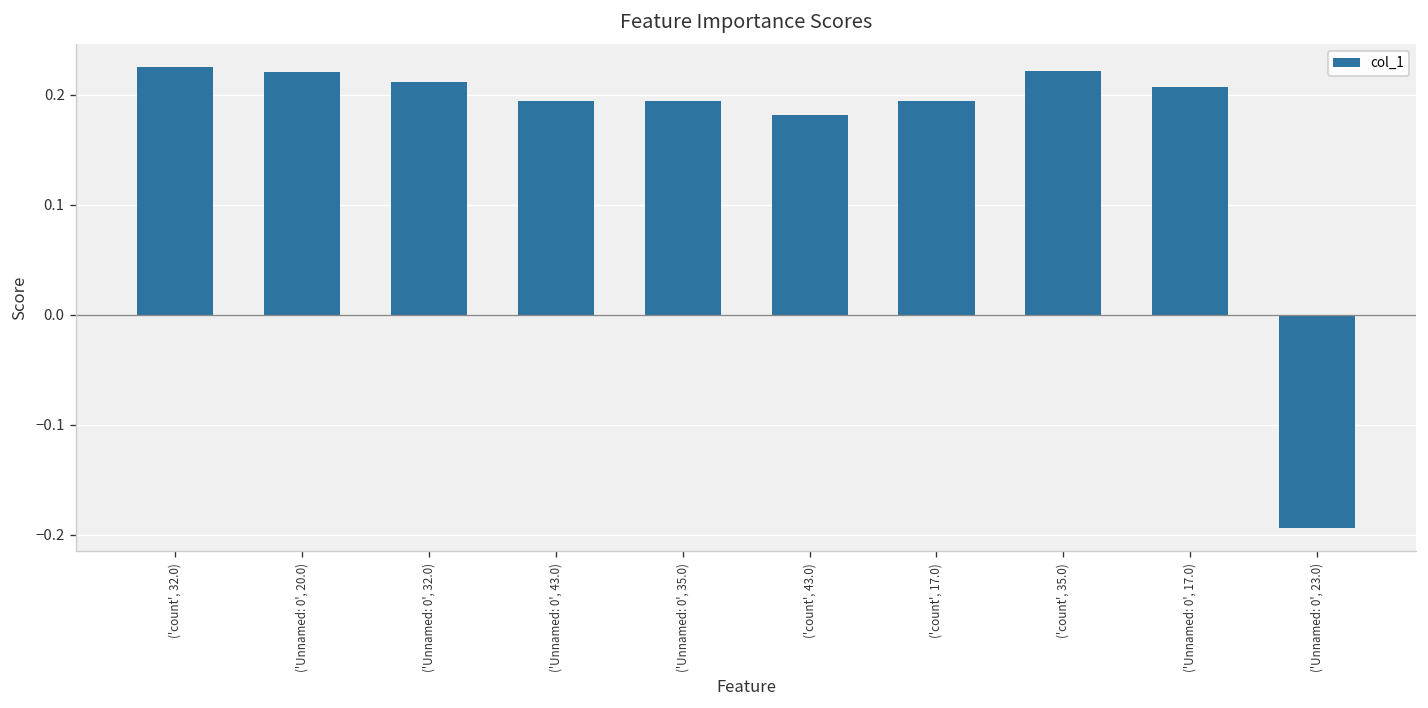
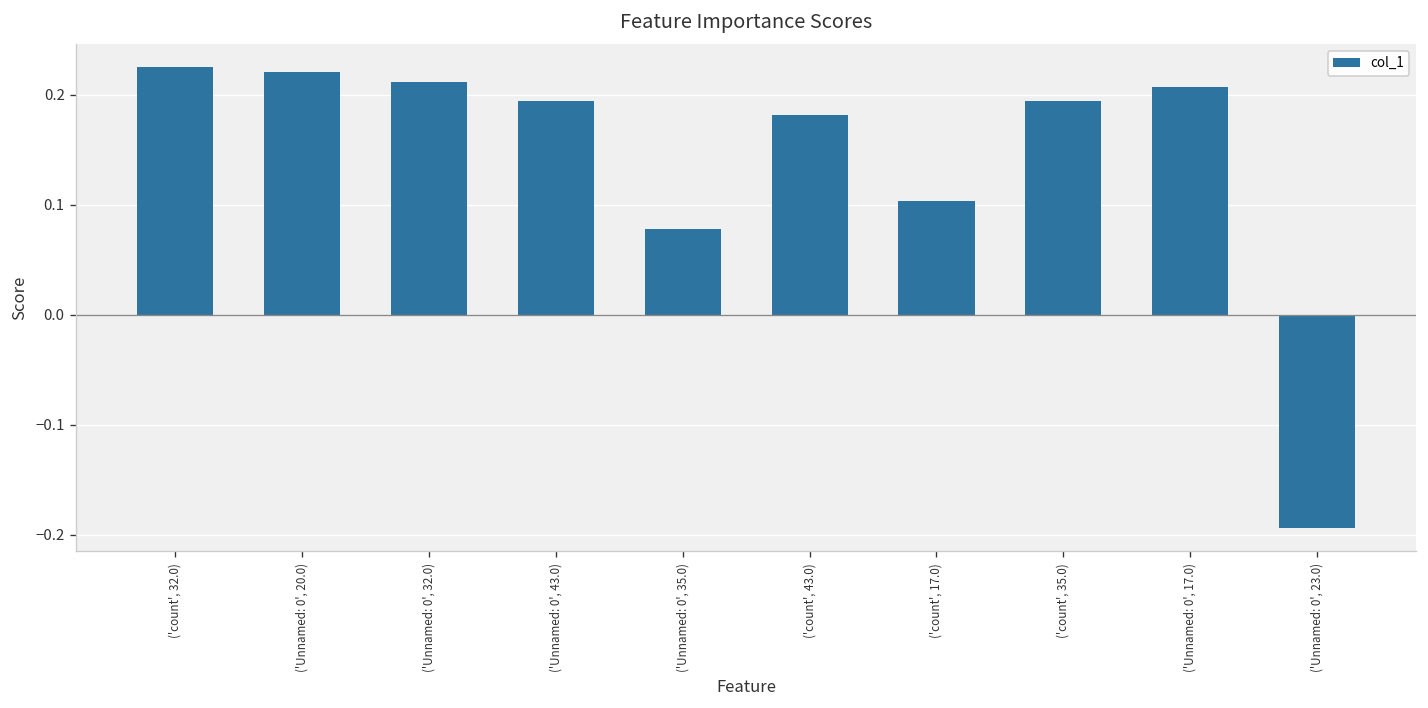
  {
    "('count', 32.0)": 0.23,
    "('Unnamed: 0', 20.0)": 0.22,
    "('Unnamed: 0', 32.0)": 0.21,
    "('Unnamed: 0', 43.0)": 0.19,
-   "('Unnamed: 0', 35.0)": 0.19,
+   "('Unnamed: 0', 35.0)": 0.08,
    "('count', 43.0)": 0.18,
-   "('count', 17.0)": 0.19,
-   "('count', 35.0)": 0.22,
+   "('count', 17.0)": 0.10,
+   "('count', 35.0)": 0.19,
    "('Unnamed: 0', 17.0)": 0.21,
    "('Unnamed: 0', 23.0)": -0.19
  }
